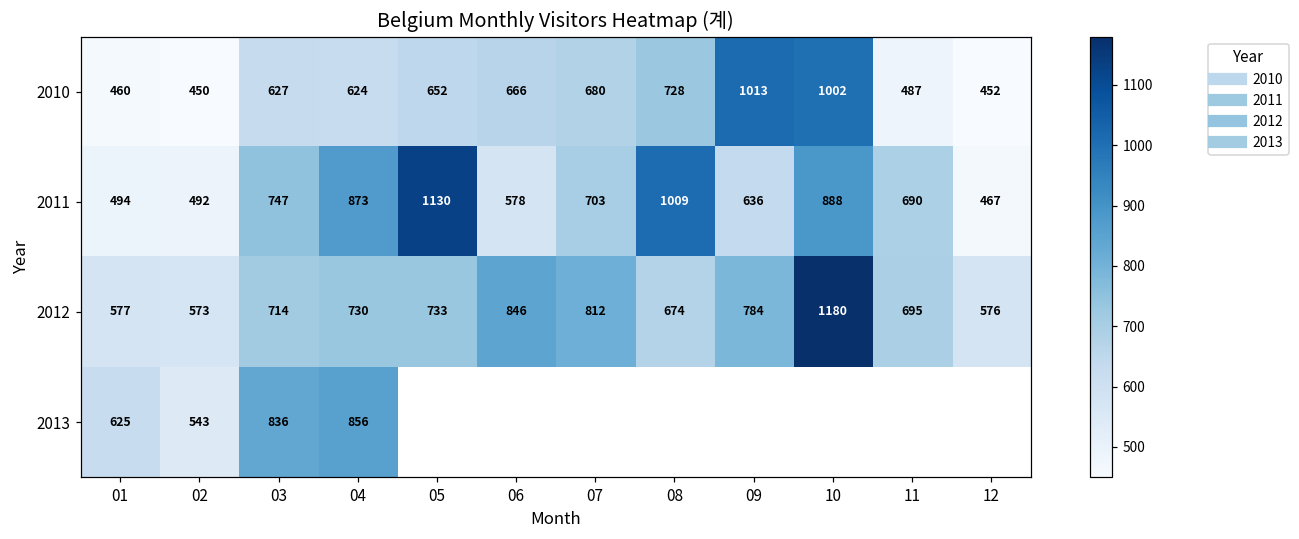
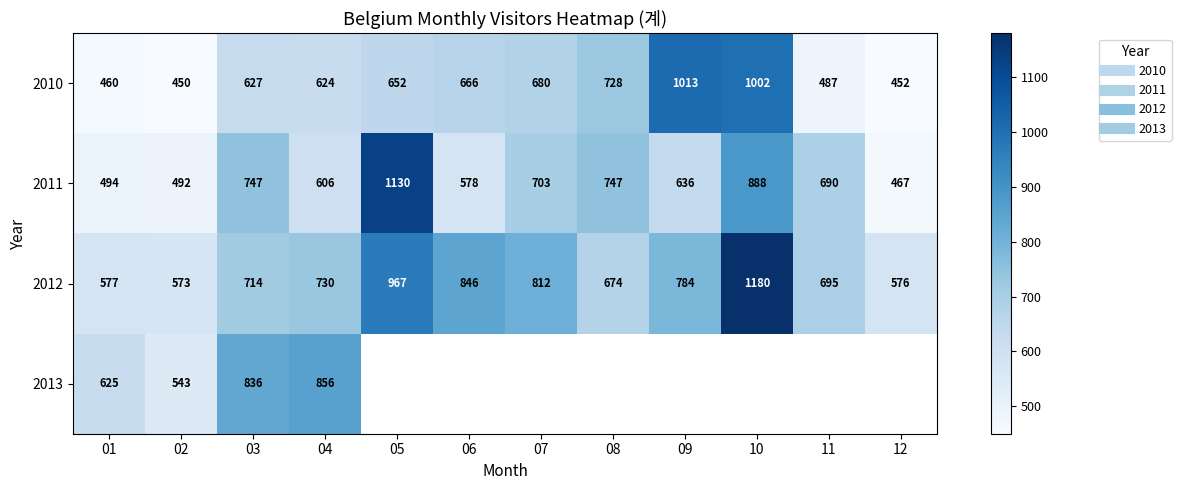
  {
    "2010": {
      "01": 460,
      "02": 450,
      "03": 627,
      "04": 624,
      "05": 652,
      "06": 666,
      "07": 680,
      "08": 728,
      "09": 1013,
      "10": 1002,
      "11": 487,
      "12": 452
    },
    "2011": {
      "01": 494,
      "02": 492,
      "03": 747,
-     "04": 873,
+     "04": 606,
      "05": 1130,
      "06": 578,
      "07": 703,
-     "08": 1009,
+     "08": 747,
      "09": 636,
      "10": 888,
      "11": 690,
      "12": 467
    },
    "2012": {
      "01": 577,
      "02": 573,
      "03": 714,
      "04": 730,
-     "05": 733,
+     "05": 967,
      "06": 846,
      "07": 812,
      "08": 674,
      "09": 784,
      "10": 1180,
      "11": 695,
      "12": 576
    },
    "2013": {
      "01": 625,
      "02": 543,
      "03": 836,
      "04": 856
    }
  }
